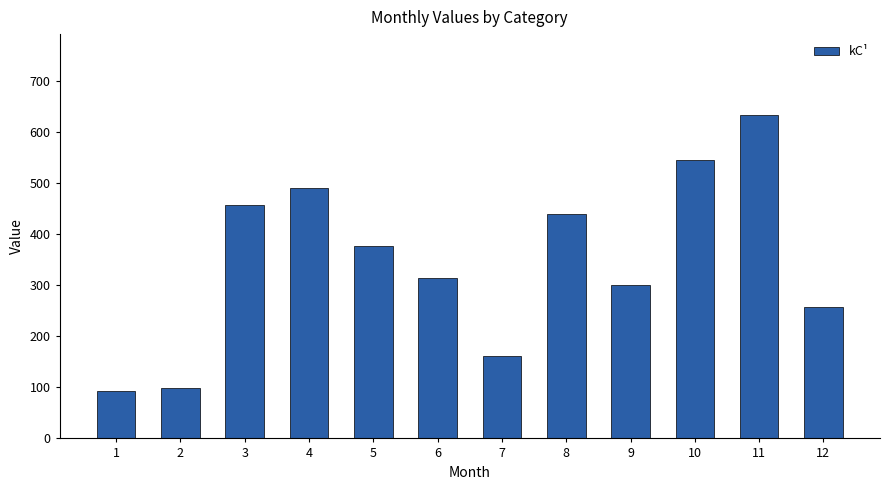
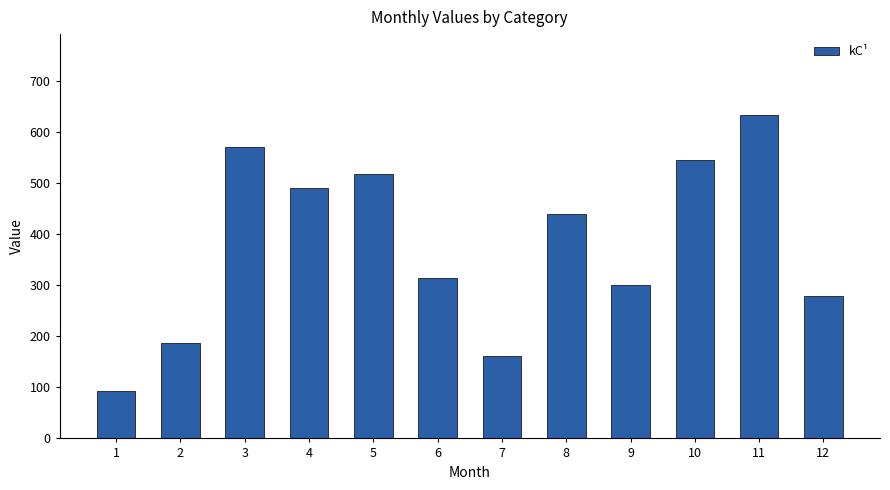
  {
    "1": 90,
-   "2": 100,
-   "3": 460,
+   "2": 190,
+   "3": 570,
    "4": 490,
-   "5": 380,
+   "5": 520,
    "6": 310,
    "7": 160,
    "8": 440,
    "9": 300,
    "10": 550,
    "11": 630,
-   "12": 260
+   "12": 280
  }
